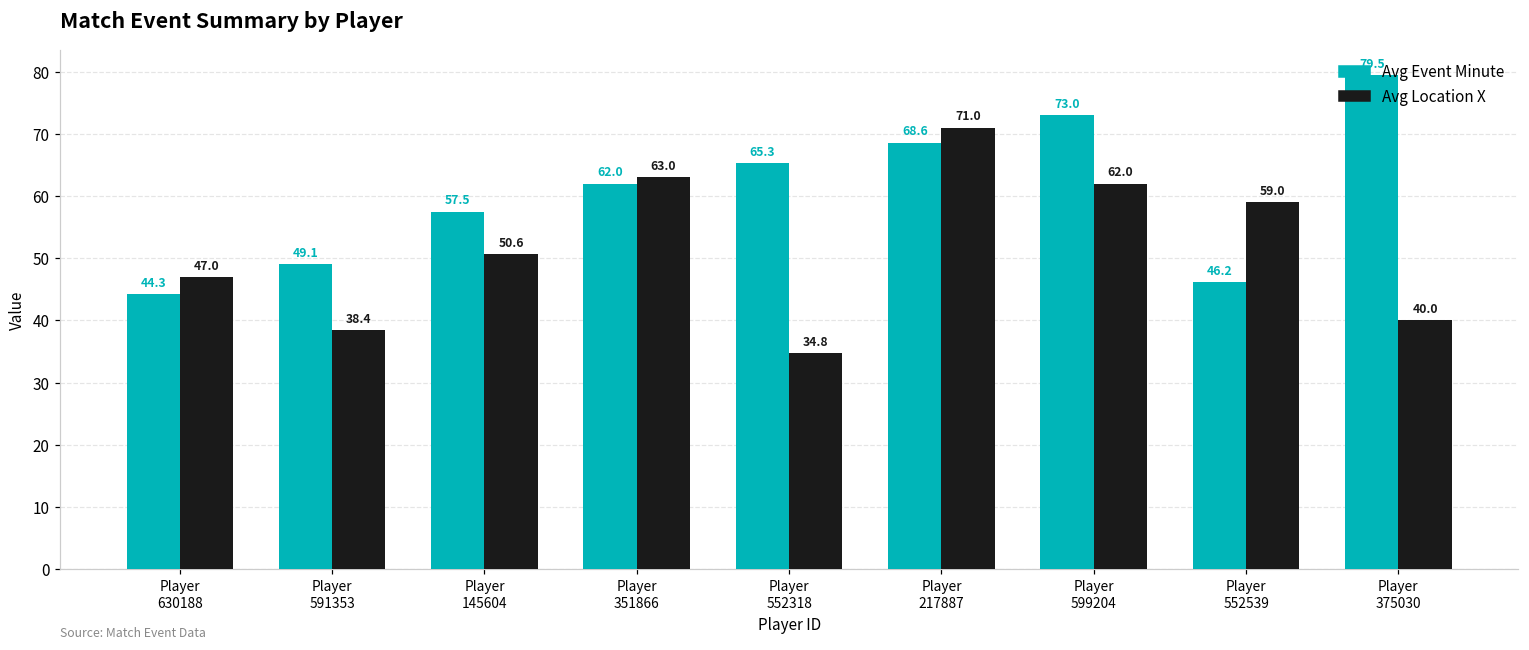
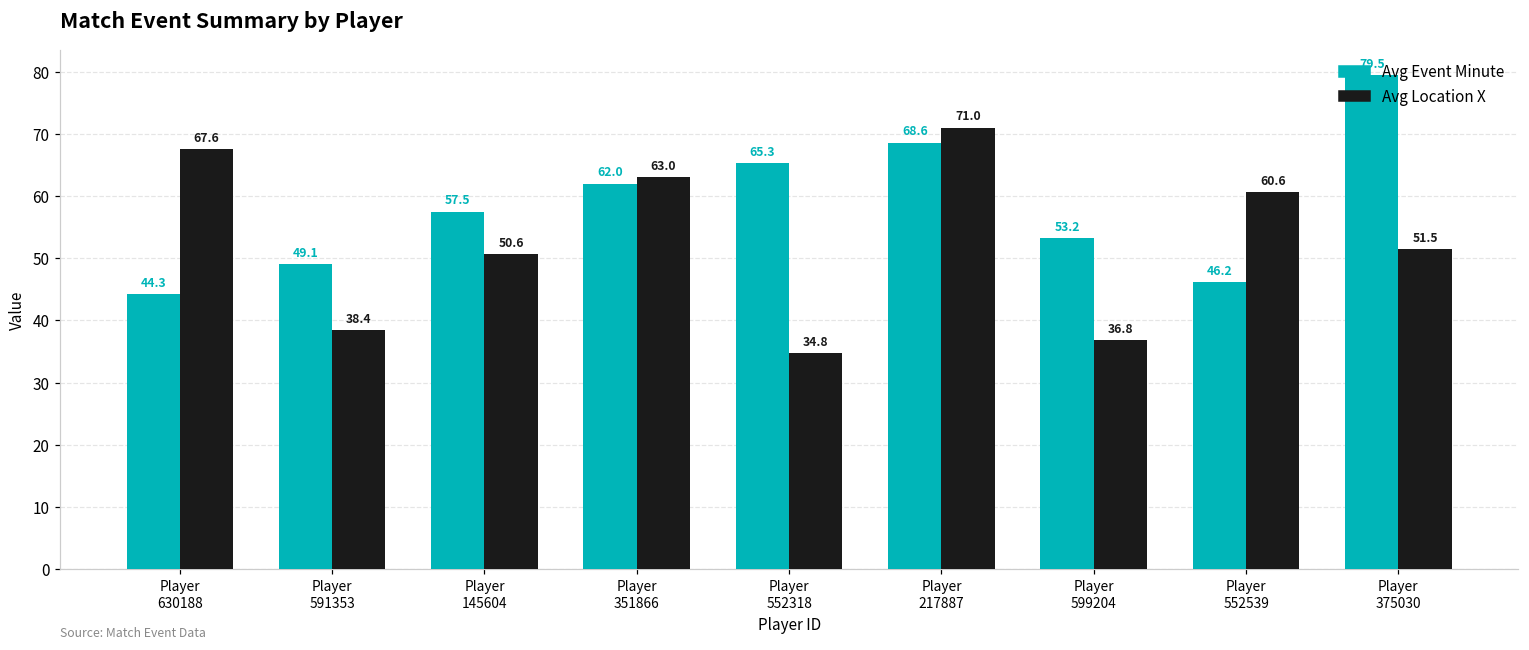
  {
    "Avg Event Minute": {
      "Player 630188": 44.3,
      "Player 591353": 49.1,
      "Player 145604": 57.5,
      "Player 351866": 62.0,
      "Player 552318": 65.3,
      "Player 217887": 68.6,
-     "Player 599204": 73.0,
+     "Player 599204": 53.2,
      "Player 552539": 46.2,
      "Player 375030": 79.5
    },
    "Avg Location X": {
-     "Player 630188": 47.0,
+     "Player 630188": 67.6,
      "Player 591353": 38.4,
      "Player 145604": 50.6,
      "Player 351866": 63.0,
      "Player 552318": 34.8,
      "Player 217887": 71.0,
-     "Player 599204": 62.0,
-     "Player 552539": 59.0,
-     "Player 375030": 40.0
+     "Player 599204": 36.8,
+     "Player 552539": 60.6,
+     "Player 375030": 51.5
    }
  }
